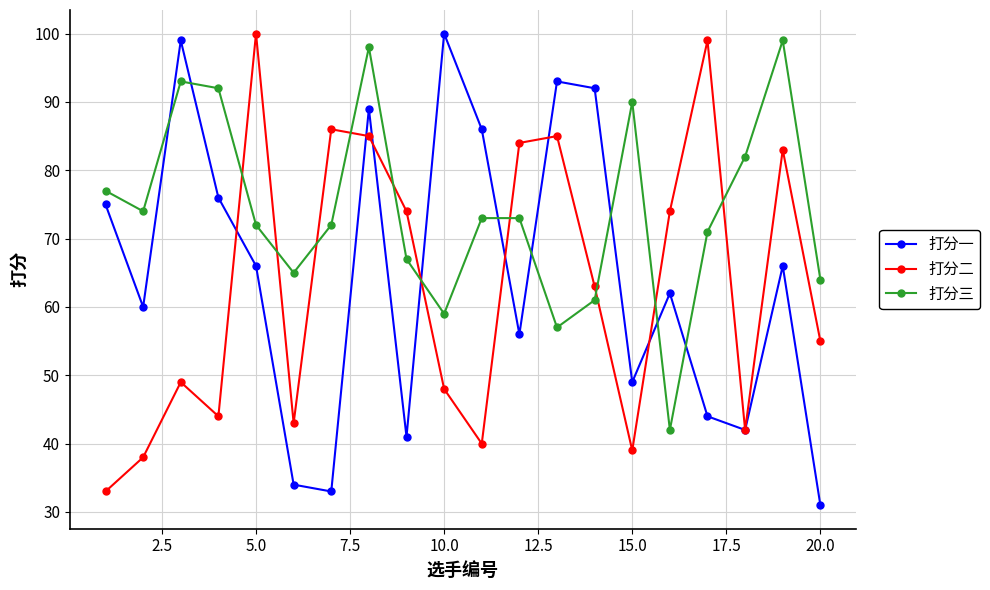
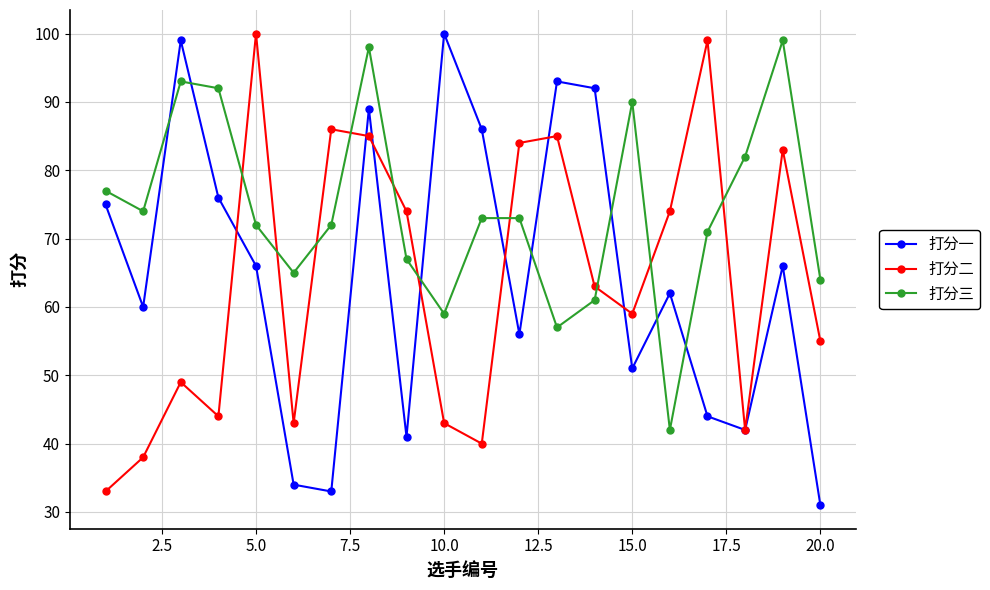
  {
    "打分一": {
      "5.0": 66,
      "10.0": 100,
-     "15.0": 49,
+     "15.0": 51,
      "20.0": 31
    },
    "打分二": {
      "5.0": 100,
-     "10.0": 48,
-     "15.0": 39,
+     "10.0": 43,
+     "15.0": 59,
      "20.0": 55
    },
    "打分三": {
      "5.0": 72,
      "10.0": 59,
      "15.0": 90,
      "20.0": 64
    }
  }
